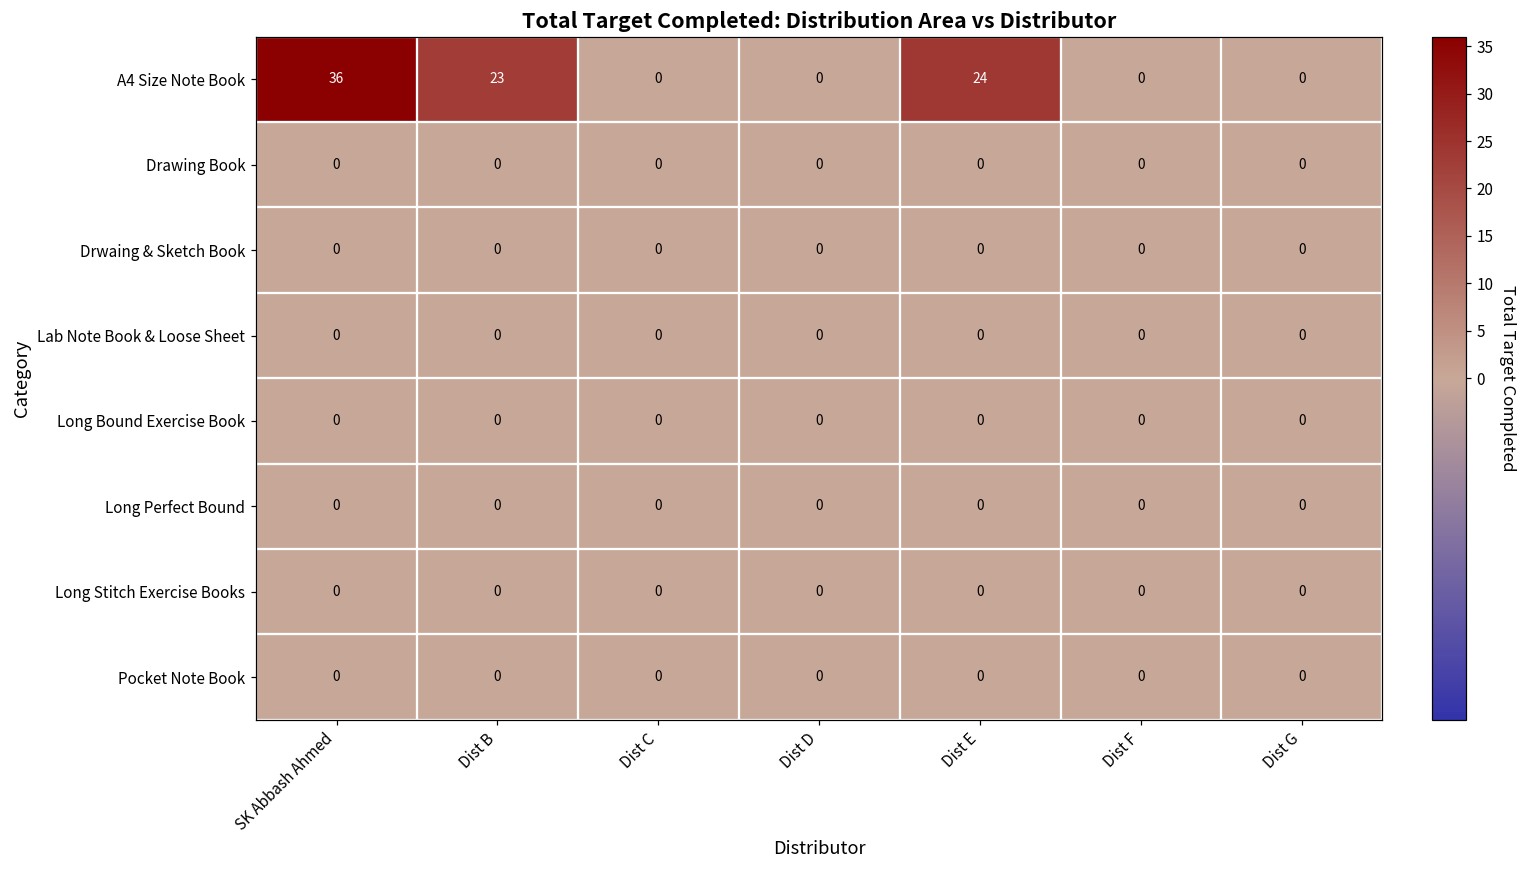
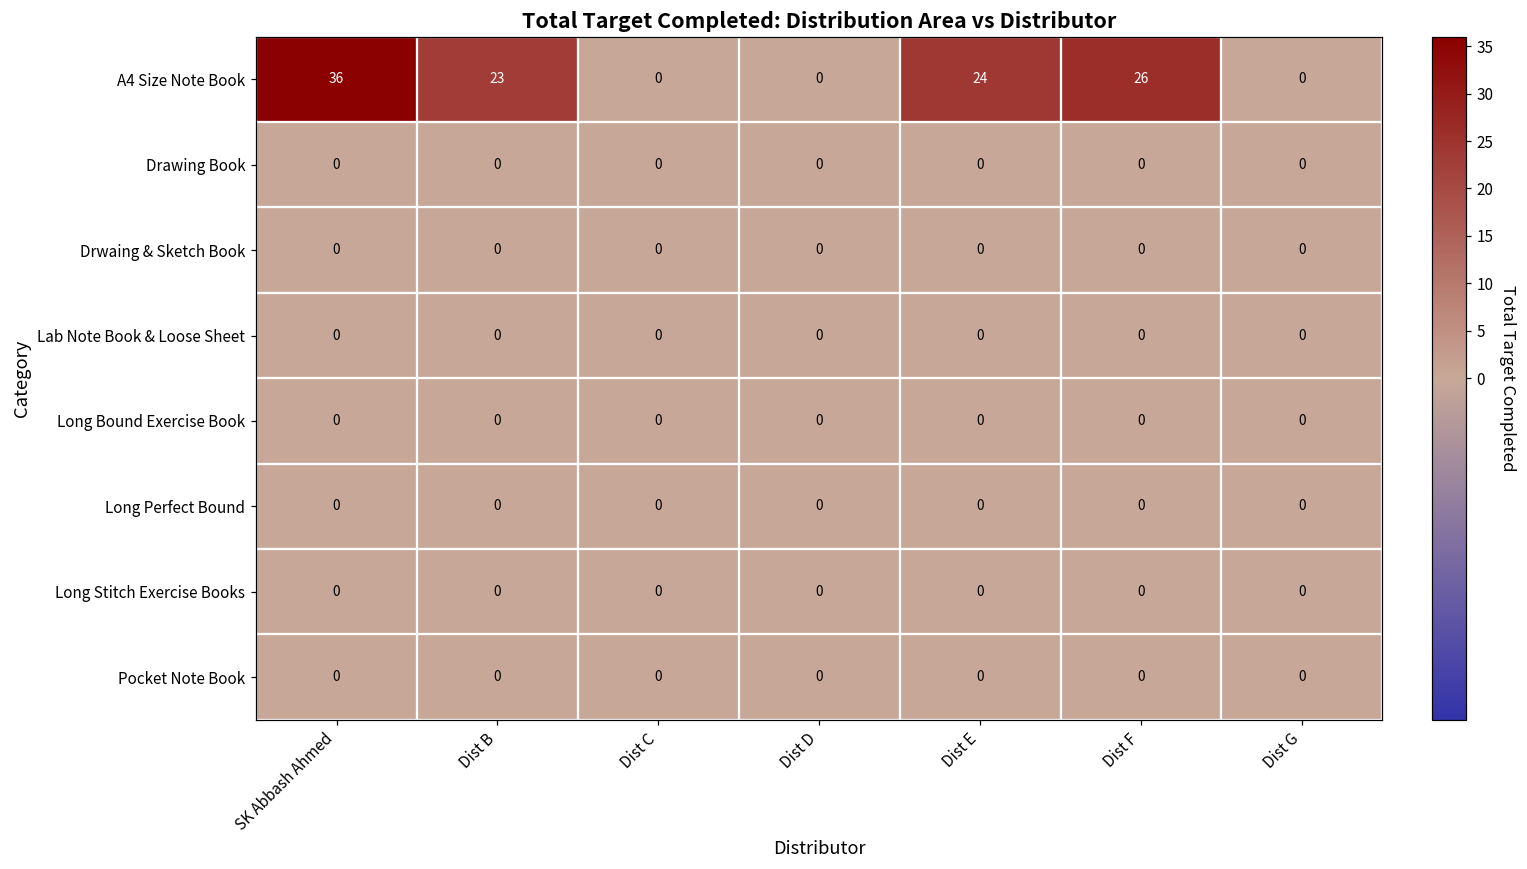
  {
    "A4 Size Note Book": {
      "SK Abbash Ahmed": 36,
      "Dist B": 23,
      "Dist C": 0,
      "Dist D": 0,
      "Dist E": 24,
-     "Dist F": 0,
+     "Dist F": 26,
      "Dist G": 0
    },
    "Drawing Book": {
      "SK Abbash Ahmed": 0,
      "Dist B": 0,
      "Dist C": 0,
      "Dist D": 0,
      "Dist E": 0,
      "Dist F": 0,
      "Dist G": 0
    },
    "Drwaing & Sketch Book": {
      "SK Abbash Ahmed": 0,
      "Dist B": 0,
      "Dist C": 0,
      "Dist D": 0,
      "Dist E": 0,
      "Dist F": 0,
      "Dist G": 0
    },
    "Lab Note Book & Loose Sheet": {
      "SK Abbash Ahmed": 0,
      "Dist B": 0,
      "Dist C": 0,
      "Dist D": 0,
      "Dist E": 0,
      "Dist F": 0,
      "Dist G": 0
    },
    "Long Bound Exercise Book": {
      "SK Abbash Ahmed": 0,
      "Dist B": 0,
      "Dist C": 0,
      "Dist D": 0,
      "Dist E": 0,
      "Dist F": 0,
      "Dist G": 0
    },
    "Long Perfect Bound": {
      "SK Abbash Ahmed": 0,
      "Dist B": 0,
      "Dist C": 0,
      "Dist D": 0,
      "Dist E": 0,
      "Dist F": 0,
      "Dist G": 0
    },
    "Long Stitch Exercise Books": {
      "SK Abbash Ahmed": 0,
      "Dist B": 0,
      "Dist C": 0,
      "Dist D": 0,
      "Dist E": 0,
      "Dist F": 0,
      "Dist G": 0
    },
    "Pocket Note Book": {
      "SK Abbash Ahmed": 0,
      "Dist B": 0,
      "Dist C": 0,
      "Dist D": 0,
      "Dist E": 0,
      "Dist F": 0,
      "Dist G": 0
    }
  }
